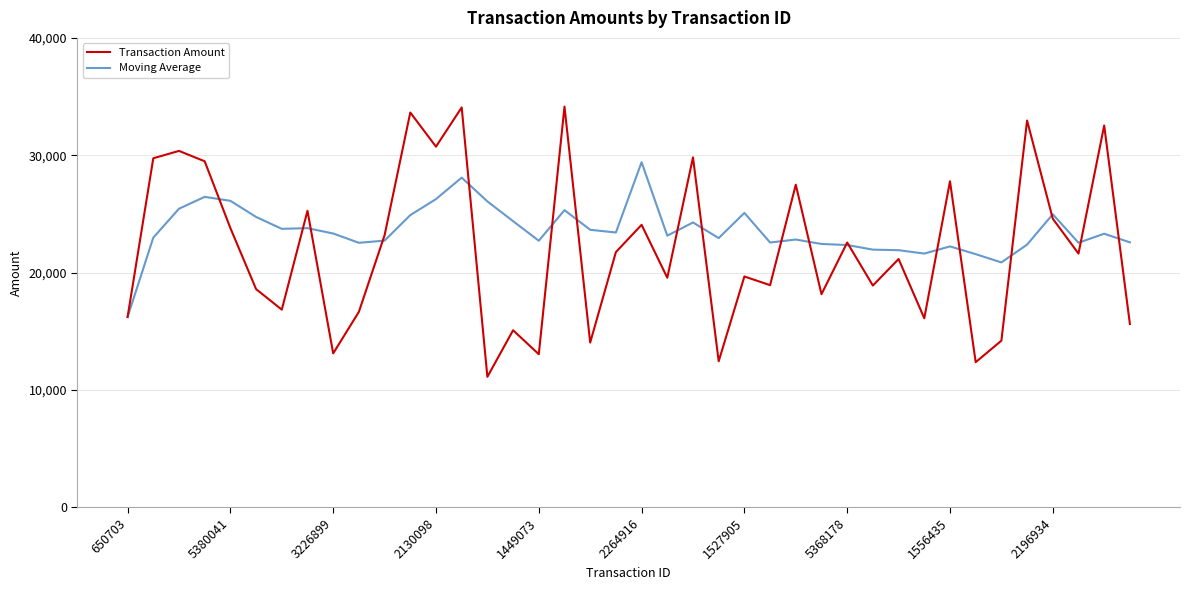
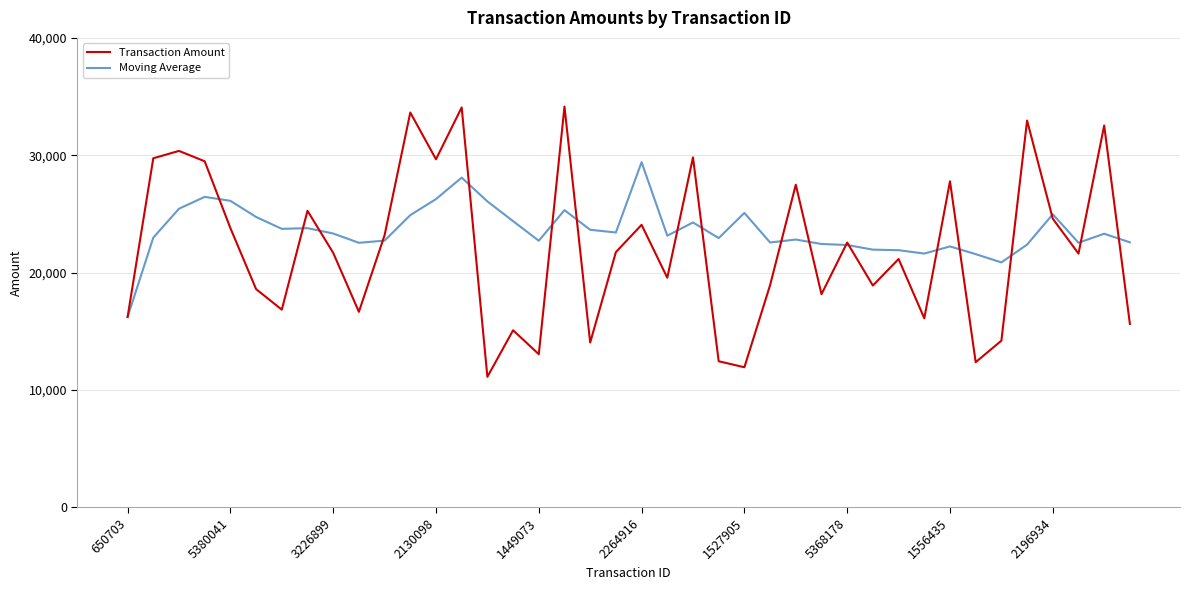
  {
    "Transaction Amount": {
      "5380041": "23,800",
-     "3226899": "13,100",
-     "2130098": "30,700",
+     "3226899": "21,700",
+     "2130098": "29,700",
      "1449073": "13,000",
      "2264916": "24,100",
-     "1527905": "19,700",
+     "1527905": "11,900",
      "1556435": "27,800",
      "2196934": "24,600"
    },
    "Moving Average": {
      "5380041": "26,100",
      "3226899": "23,300",
      "2130098": "26,300",
      "1449073": "22,700",
      "2264916": "29,400",
      "1527905": "25,100",
      "1556435": "22,200",
      "2196934": "25,000"
    }
  }
